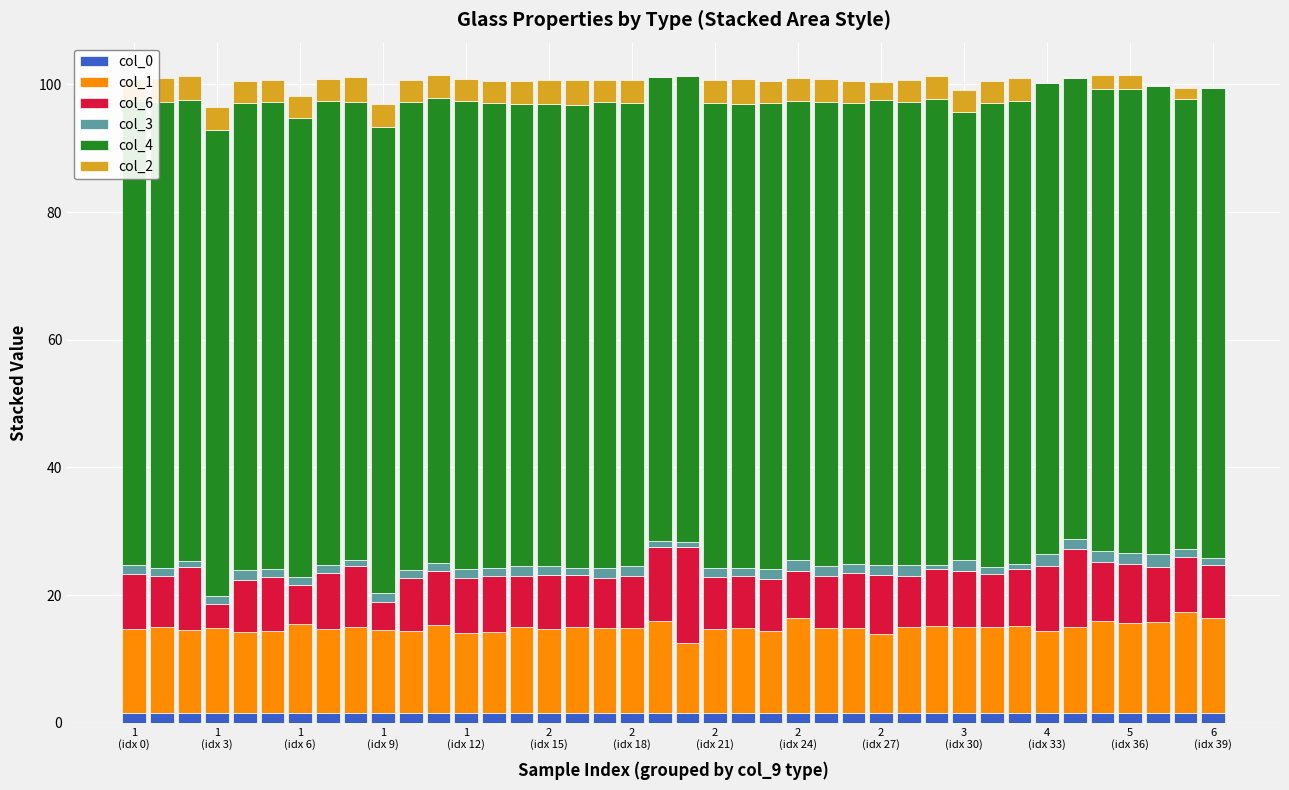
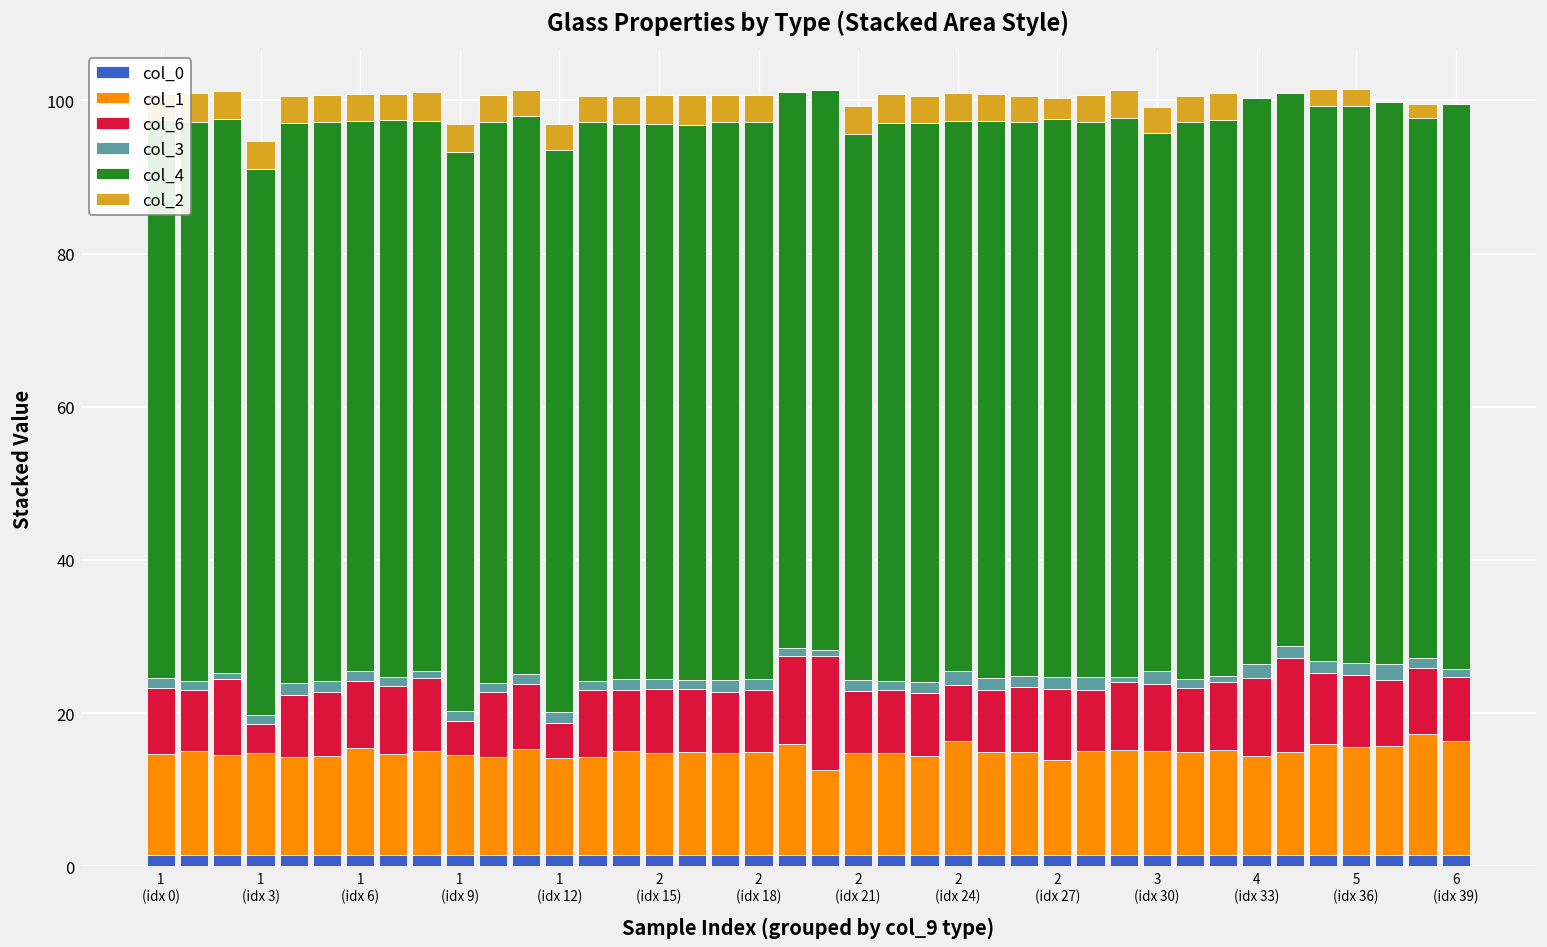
  {
    "col_0": {
      "1 (idx 0)": 2,
      "1 (idx 3)": 2,
      "1 (idx 6)": 2,
      "1 (idx 9)": 2,
      "1 (idx 12)": 2,
      "2 (idx 15)": 2,
      "2 (idx 18)": 2,
      "2 (idx 21)": 2,
      "2 (idx 24)": 2,
      "2 (idx 27)": 2,
      "3 (idx 30)": 2,
      "4 (idx 33)": 2,
      "5 (idx 36)": 2,
      "6 (idx 39)": 2
    },
    "col_6": {
      "1 (idx 0)": 9,
      "1 (idx 3)": 4,
-     "1 (idx 6)": 6,
+     "1 (idx 6)": 9,
      "1 (idx 9)": 4,
-     "1 (idx 12)": 9,
+     "1 (idx 12)": 5,
      "2 (idx 15)": 8,
      "2 (idx 18)": 8,
      "2 (idx 21)": 8,
      "2 (idx 24)": 7,
      "2 (idx 27)": 9,
      "3 (idx 30)": 9,
      "4 (idx 33)": 10,
      "5 (idx 36)": 9,
      "6 (idx 39)": 8
    },
    "col_3": {
      "1 (idx 0)": 1,
      "1 (idx 3)": 1,
      "1 (idx 6)": 1,
      "1 (idx 9)": 1,
      "1 (idx 12)": 1,
      "2 (idx 15)": 1,
      "2 (idx 18)": 2,
      "2 (idx 21)": 1,
      "2 (idx 24)": 2,
      "2 (idx 27)": 2,
      "3 (idx 30)": 2,
      "4 (idx 33)": 2,
      "5 (idx 36)": 2,
      "6 (idx 39)": 1
    },
    "col_4": {
-     "1 (idx 3)": 73,
+     "1 (idx 3)": 71,
      "1 (idx 6)": 72,
      "1 (idx 9)": 73,
      "1 (idx 12)": 73,
      "2 (idx 15)": 72,
      "2 (idx 18)": 73,
-     "2 (idx 21)": 73,
+     "2 (idx 21)": 71,
      "2 (idx 24)": 72,
      "2 (idx 27)": 73,
      "3 (idx 30)": 70,
      "4 (idx 33)": 74,
      "5 (idx 36)": 73,
      "6 (idx 39)": 74
    }
  }
